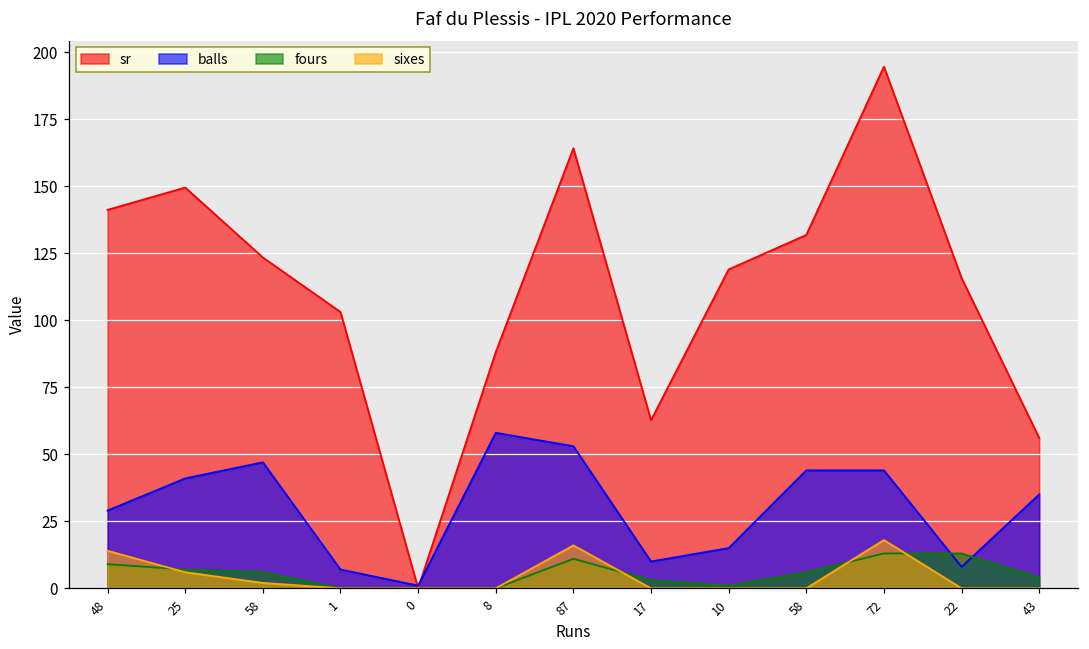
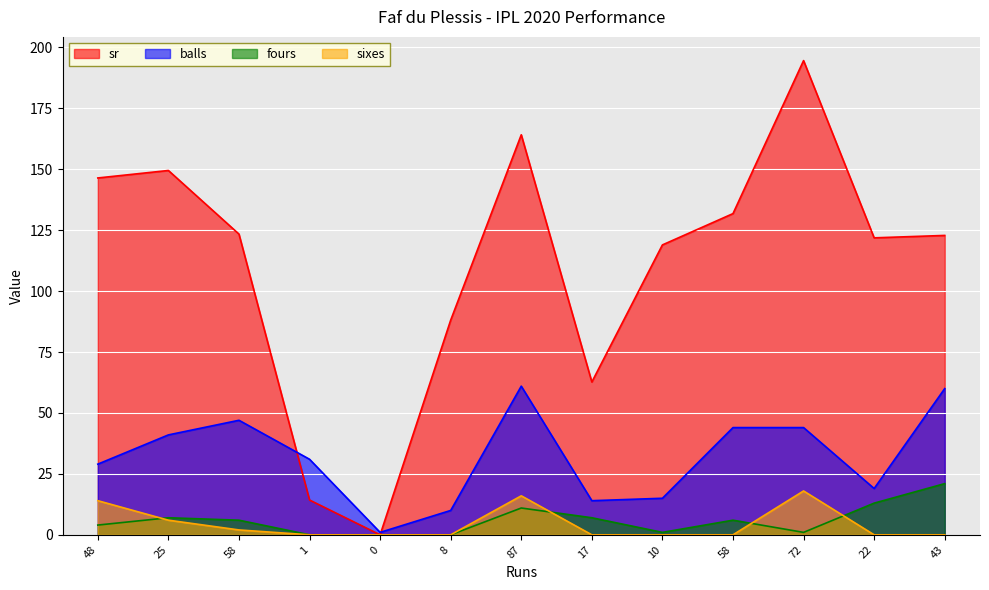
  {
    "sr": {
-     "48": 141,
+     "48": 146,
      "25": 150,
-     "1": 103,
+     "1": 14,
      "8": 88,
      "87": 164,
      "17": 63,
      "10": 119,
      "72": 195,
-     "22": 116,
-     "43": 56
+     "22": 122,
+     "43": 123
    },
    "balls": {
      "48": 29,
      "25": 41,
-     "1": 7,
-     "8": 58,
-     "87": 53,
-     "17": 10,
+     "1": 31,
+     "8": 10,
+     "87": 61,
+     "17": 14,
      "10": 15,
      "72": 44,
-     "22": 8,
-     "43": 35
+     "22": 19,
+     "43": 60
    },
    "fours": {
-     "48": 9,
+     "48": 4,
      "87": 11,
-     "17": 3,
-     "72": 13,
+     "17": 7,
+     "72": 1,
      "22": 13,
-     "43": 4
+     "43": 21
    },
    "sixes": {
      "48": 14,
      "87": 16,
      "17": 0,
      "72": 18,
      "22": 0,
      "43": 0
    }
  }
